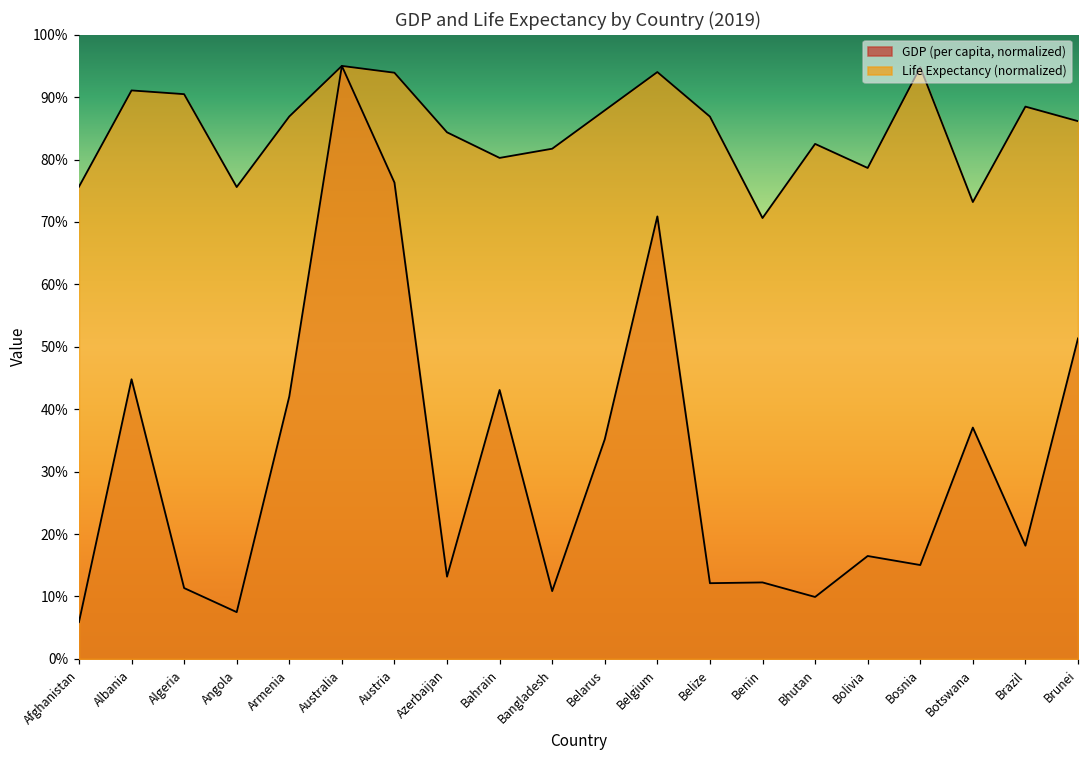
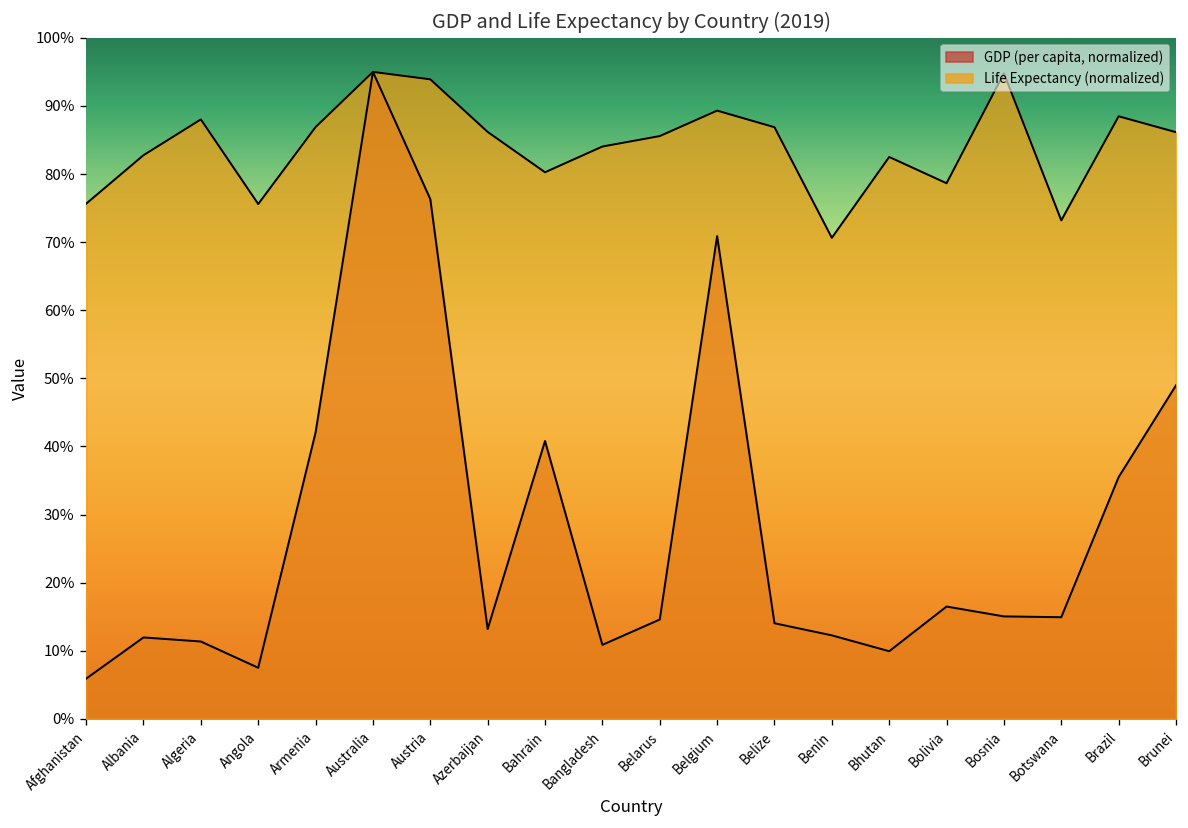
  {
    "GDP (per capita, normalized)": {
      "Afghanistan": "6%",
-     "Albania": "45%",
+     "Albania": "12%",
      "Algeria": "11%",
      "Angola": "7%",
      "Armenia": "42%",
      "Austria": "76%",
      "Azerbaijan": "13%",
-     "Bahrain": "43%",
+     "Bahrain": "41%",
      "Bangladesh": "11%",
-     "Belarus": "35%",
+     "Belarus": "15%",
      "Belgium": "71%",
-     "Belize": "12%",
+     "Belize": "14%",
      "Benin": "12%",
      "Bhutan": "10%",
      "Bolivia": "16%",
      "Bosnia": "15%",
-     "Botswana": "37%",
-     "Brazil": "18%",
-     "Brunei": "51%"
+     "Botswana": "15%",
+     "Brazil": "35%",
+     "Brunei": "49%"
    },
    "Life Expectancy (normalized)": {
      "Afghanistan": "76%",
-     "Albania": "91%",
-     "Algeria": "90%",
+     "Albania": "83%",
+     "Algeria": "88%",
      "Angola": "76%",
      "Armenia": "87%",
      "Austria": "94%",
-     "Azerbaijan": "84%",
+     "Azerbaijan": "86%",
      "Bahrain": "80%",
-     "Bangladesh": "82%",
-     "Belarus": "88%",
-     "Belgium": "94%",
+     "Bangladesh": "84%",
+     "Belarus": "86%",
+     "Belgium": "89%",
      "Belize": "87%",
      "Benin": "71%",
      "Bhutan": "83%",
      "Bolivia": "79%",
      "Botswana": "73%",
      "Brazil": "88%",
      "Brunei": "86%"
    }
  }
